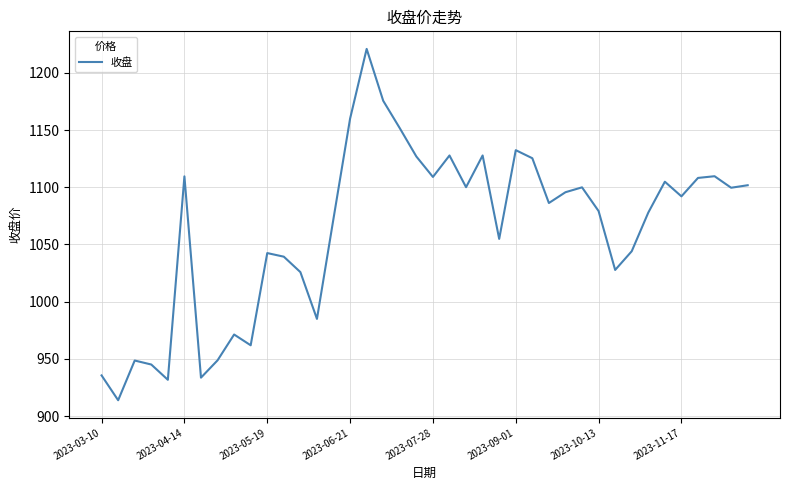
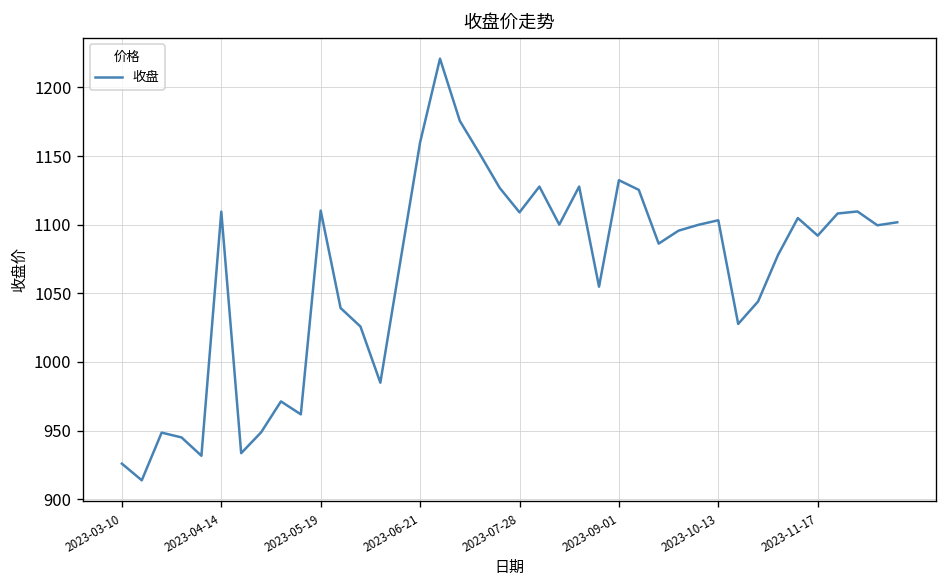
  {
-   "2023-03-10": 936,
+   "2023-03-10": 926,
    "2023-04-14": 1110,
-   "2023-05-19": 1042,
+   "2023-05-19": 1110,
    "2023-06-21": 1160,
    "2023-07-28": 1109,
    "2023-09-01": 1132,
-   "2023-10-13": 1079,
+   "2023-10-13": 1103,
    "2023-11-17": 1092
  }
